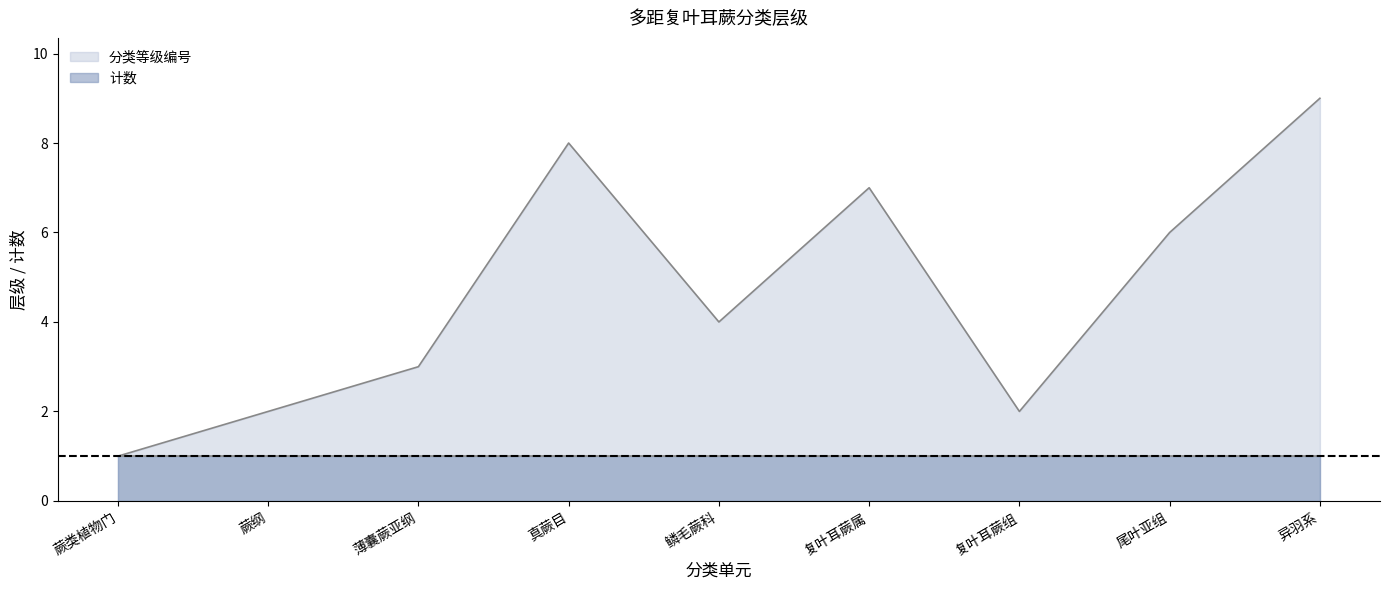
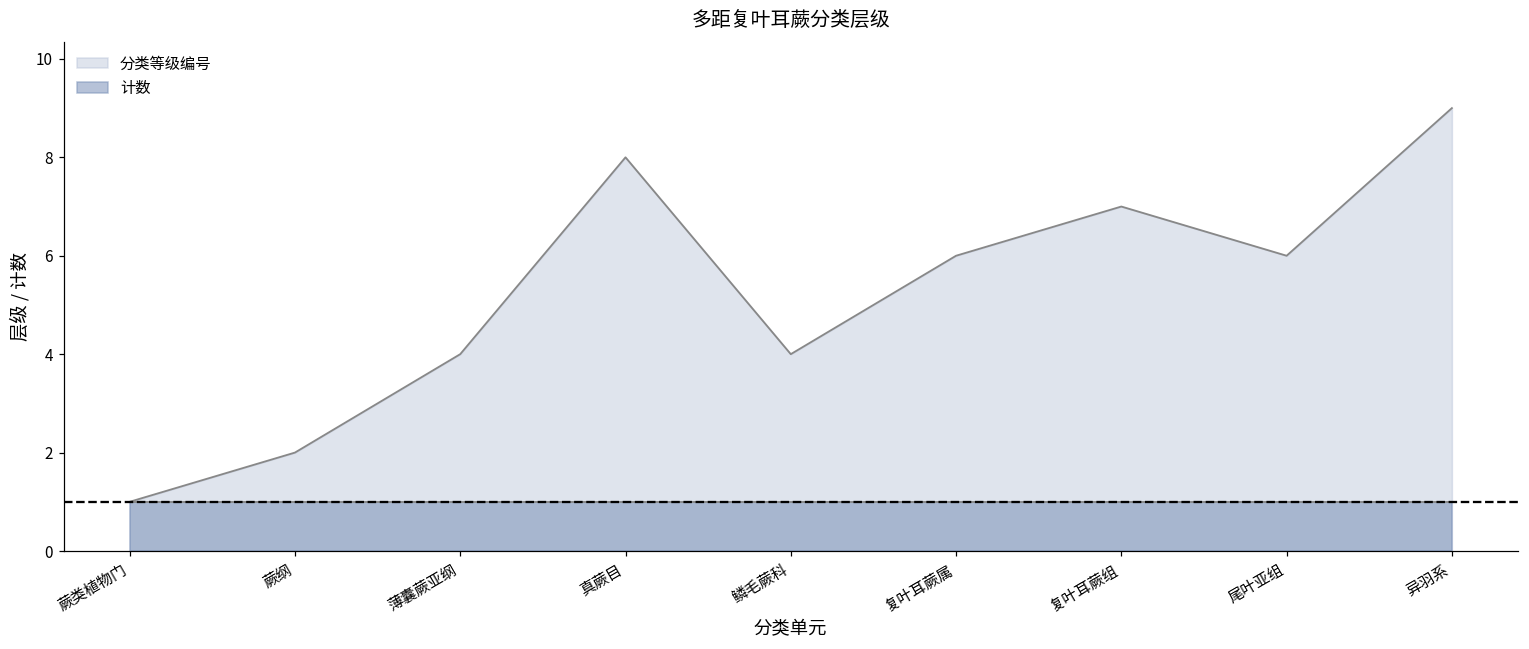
  {
    "分类等级编号": {
      "蕨纲": 2,
-     "薄囊蕨亚纲": 3,
+     "薄囊蕨亚纲": 4,
      "真蕨目": 8,
      "鳞毛蕨科": 4,
-     "复叶耳蕨属": 7,
-     "复叶耳蕨组": 2,
+     "复叶耳蕨属": 6,
+     "复叶耳蕨组": 7,
      "尾叶亚组": 6,
      "异羽系": 9
    },
    "计数": {
      "蕨纲": 1,
      "薄囊蕨亚纲": 1,
      "真蕨目": 1,
      "鳞毛蕨科": 1,
      "复叶耳蕨属": 1,
      "复叶耳蕨组": 1,
      "尾叶亚组": 1,
      "异羽系": 1
    }
  }
